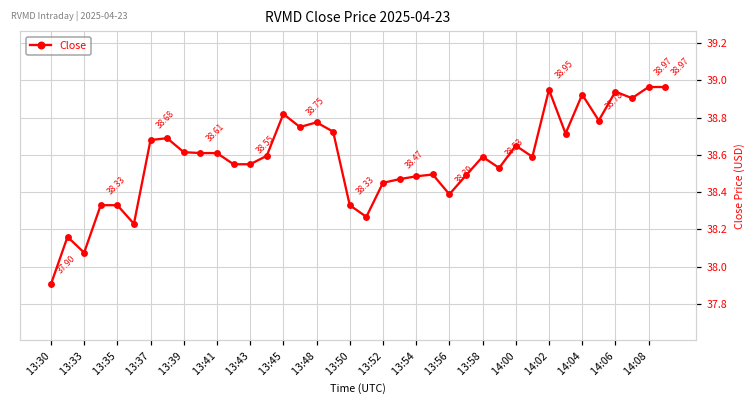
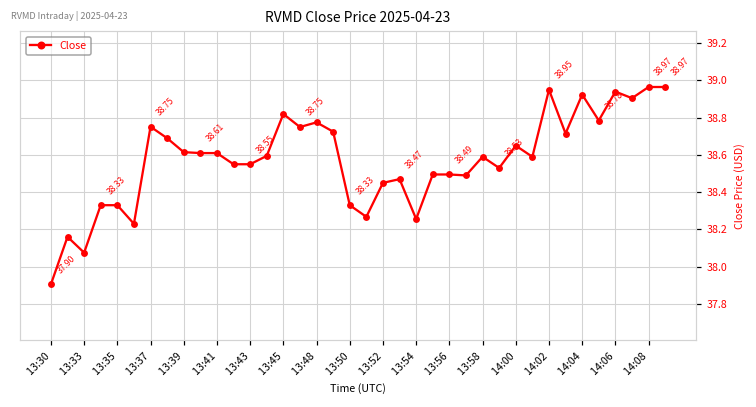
  {
    "13:30": 37.90,
    "13:35": 38.33,
-   "13:37": 38.68,
+   "13:37": 38.75,
    "13:41": 38.61,
    "13:50": 38.33,
-   "13:54": 38.49,
-   "13:56": 38.39,
+   "13:54": 38.26,
+   "13:56": 38.49,
    "14:02": 38.95
  }
